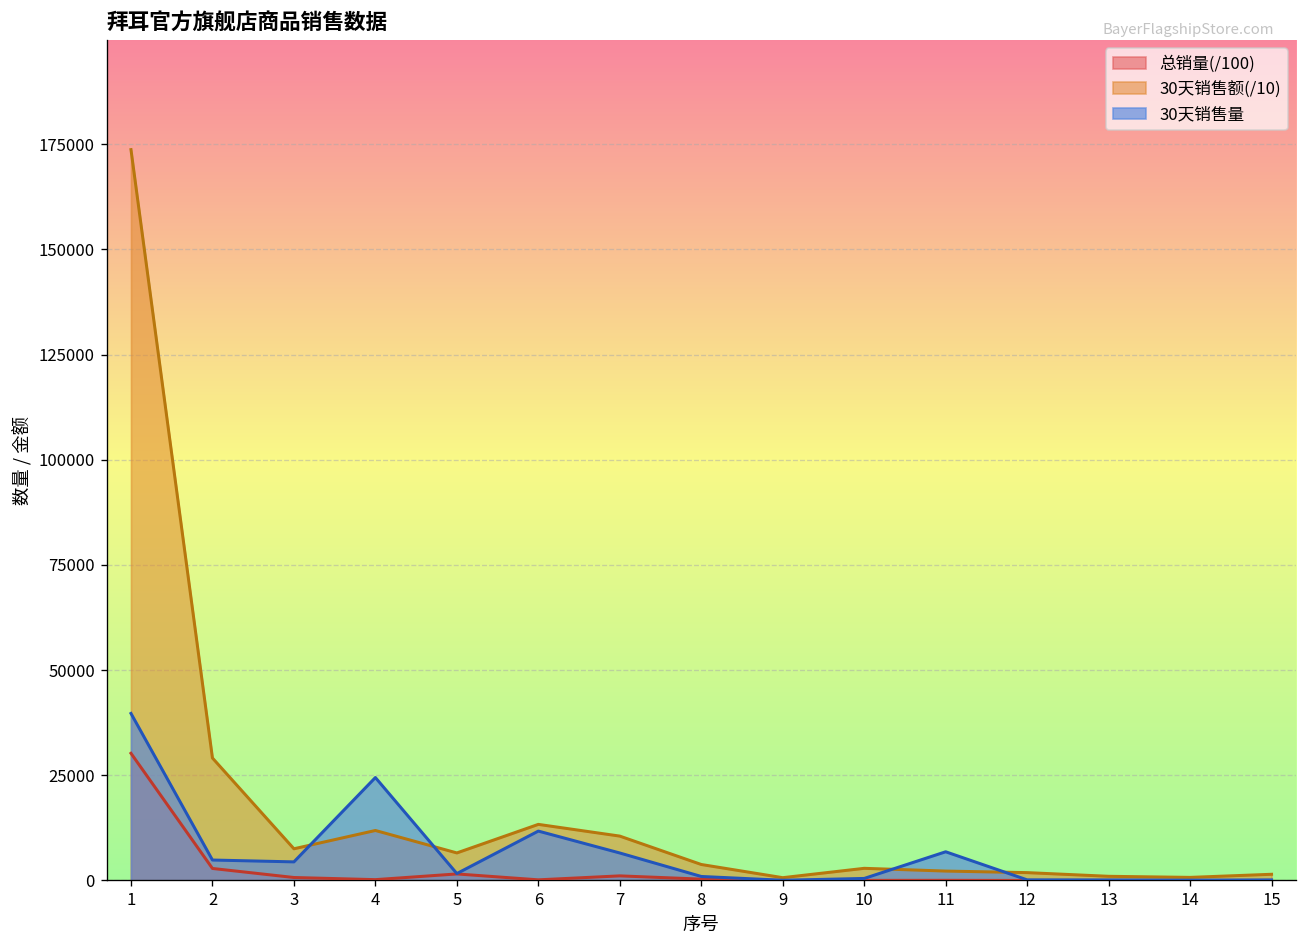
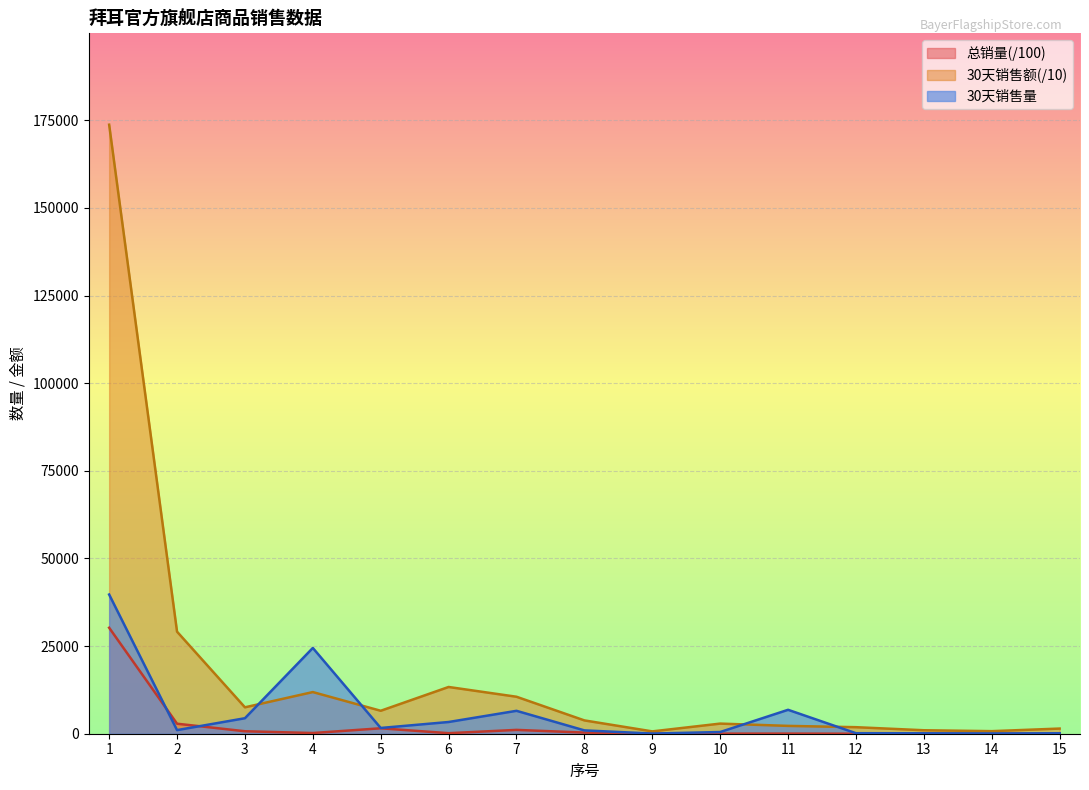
  {
    "30天销售量": {
      "1": 40000,
-     "2": 5000,
+     "2": 1000,
      "3": 4000,
      "4": 24000,
-     "6": 12000,
+     "6": 3000,
      "7": 7000,
      "11": 7000
    }
  }
